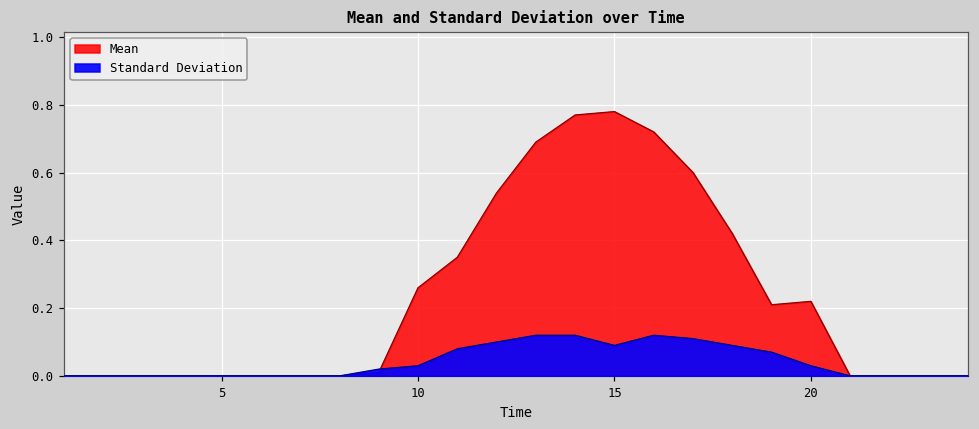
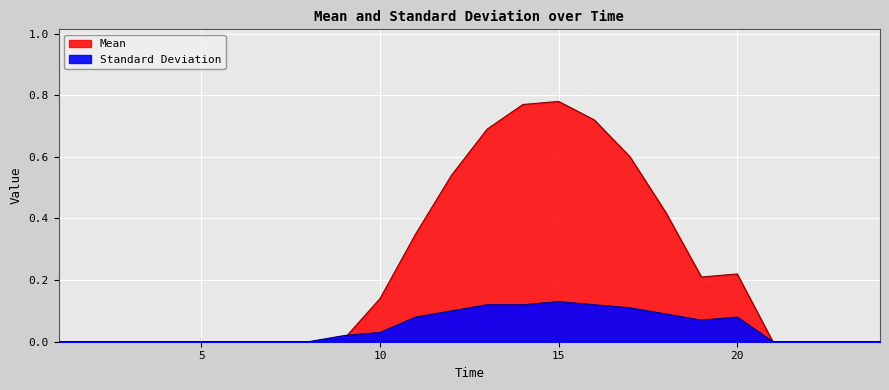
  {
    "Mean": {
-     "10": 0.26,
+     "10": 0.14,
      "15": 0.78,
      "20": 0.22
    },
    "Standard Deviation": {
      "10": 0.03,
-     "15": 0.09,
-     "20": 0.03
+     "15": 0.13,
+     "20": 0.08
    }
  }
